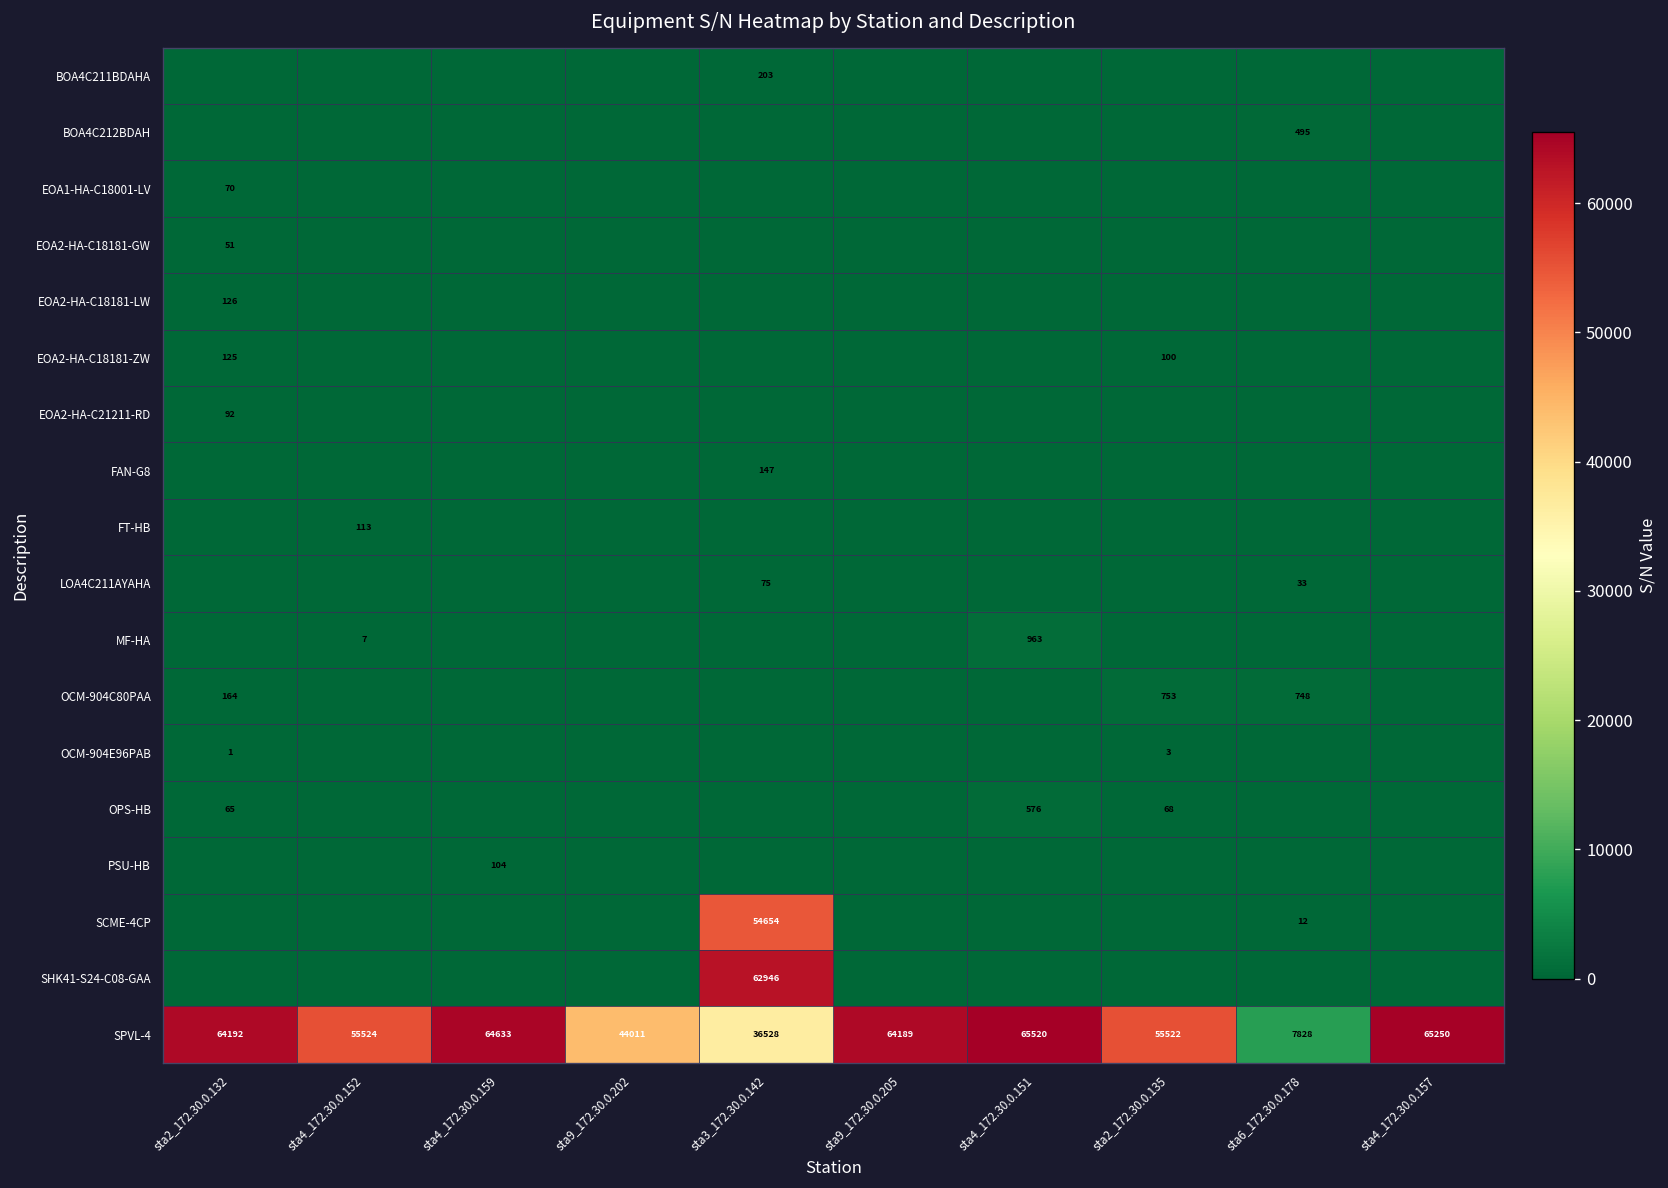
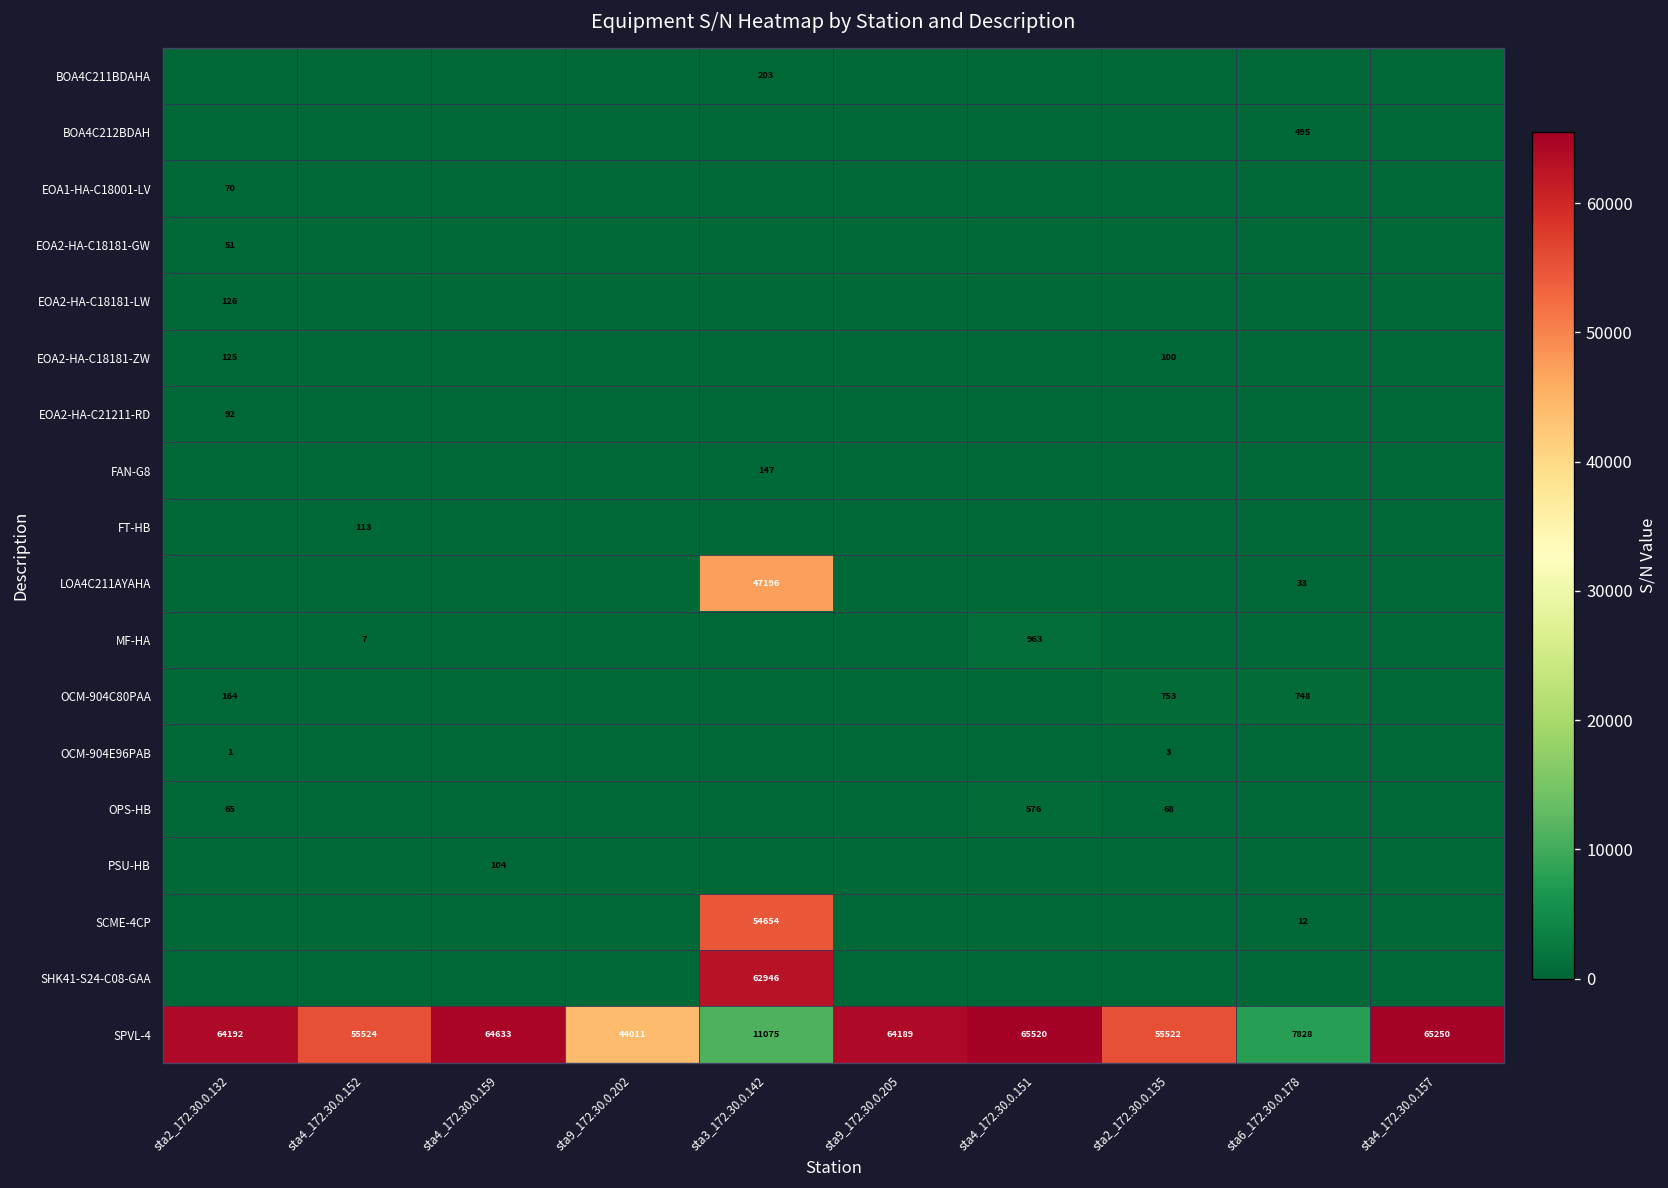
  {
    "BOA4C211BDAHA": {
      "sta3_172.30.0.142": 203
    },
    "BOA4C212BDAH": {
      "sta6_172.30.0.178": 495
    },
    "EOA1-HA-C18001-LV": {
      "sta2_172.30.0.132": 70
    },
    "EOA2-HA-C18181-GW": {
      "sta2_172.30.0.132": 51
    },
    "EOA2-HA-C18181-LW": {
      "sta2_172.30.0.132": 126
    },
    "EOA2-HA-C18181-ZW": {
      "sta2_172.30.0.132": 125,
      "sta2_172.30.0.135": 100
    },
    "EOA2-HA-C21211-RD": {
      "sta2_172.30.0.132": 92
    },
    "FAN-G8": {
      "sta3_172.30.0.142": 147
    },
    "FT-HB": {
      "sta4_172.30.0.152": 113
    },
    "LOA4C211AYAHA": {
-     "sta3_172.30.0.142": 75,
+     "sta3_172.30.0.142": 47196,
      "sta6_172.30.0.178": 33
    },
    "MF-HA": {
      "sta4_172.30.0.152": 7,
      "sta4_172.30.0.151": 963
    },
    "OCM-904C80PAA": {
      "sta2_172.30.0.132": 164,
      "sta2_172.30.0.135": 753,
      "sta6_172.30.0.178": 748
    },
    "OCM-904E96PAB": {
      "sta2_172.30.0.132": 1,
      "sta2_172.30.0.135": 3
    },
    "OPS-HB": {
      "sta2_172.30.0.132": 65,
      "sta4_172.30.0.151": 576,
      "sta2_172.30.0.135": 68
    },
    "PSU-HB": {
      "sta4_172.30.0.159": 104
    },
    "SCME-4CP": {
      "sta3_172.30.0.142": 54654,
      "sta6_172.30.0.178": 12
    },
    "SHK41-S24-C08-GAA": {
      "sta3_172.30.0.142": 62946
    },
    "SPVL-4": {
      "sta2_172.30.0.132": 64192,
      "sta4_172.30.0.152": 55524,
      "sta4_172.30.0.159": 64633,
      "sta9_172.30.0.202": 44011,
-     "sta3_172.30.0.142": 36528,
+     "sta3_172.30.0.142": 11075,
      "sta9_172.30.0.205": 64189,
      "sta4_172.30.0.151": 65520,
      "sta2_172.30.0.135": 55522,
      "sta6_172.30.0.178": 7828,
      "sta4_172.30.0.157": 65250
    }
  }
